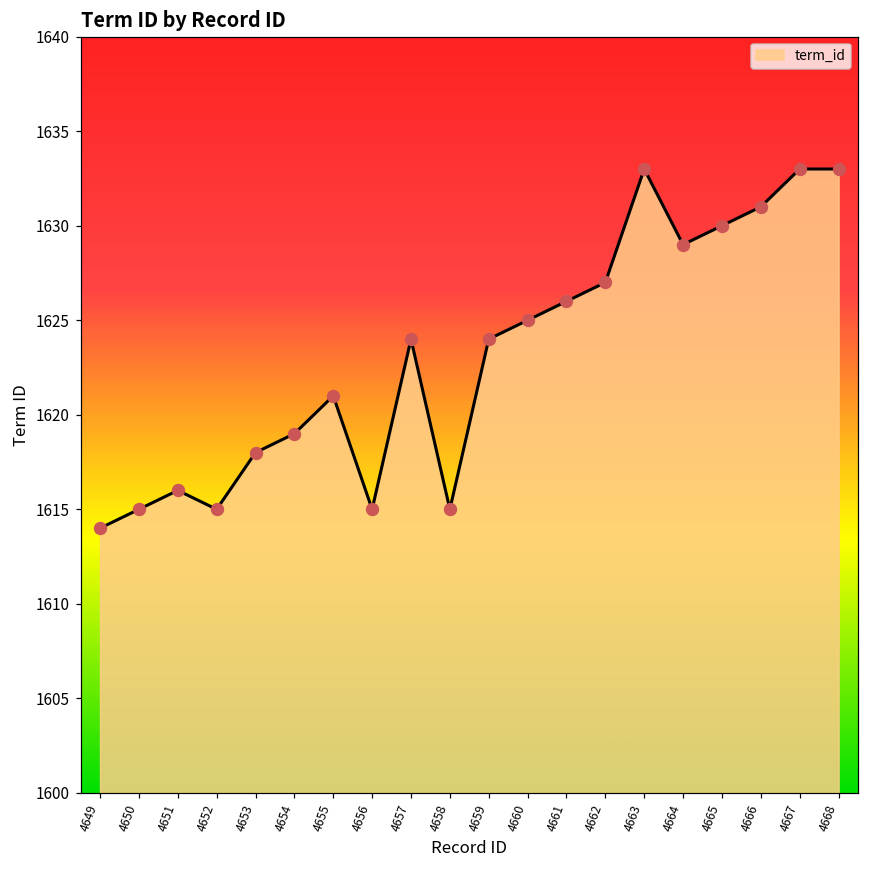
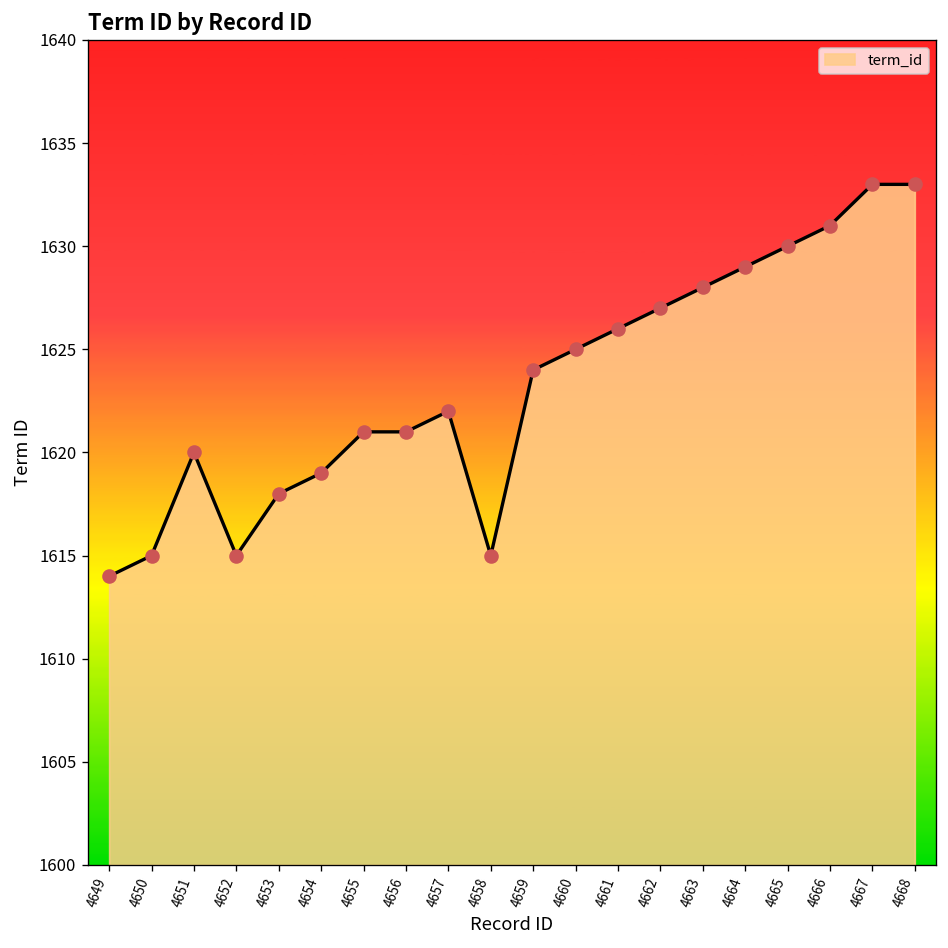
  {
    "4649": 1614,
    "4650": 1615,
-   "4651": 1616,
+   "4651": 1620,
    "4652": 1615,
    "4653": 1618,
    "4654": 1619,
    "4655": 1621,
-   "4656": 1615,
-   "4657": 1624,
+   "4656": 1621,
+   "4657": 1622,
    "4658": 1615,
    "4659": 1624,
    "4660": 1625,
    "4661": 1626,
    "4662": 1627,
-   "4663": 1633,
+   "4663": 1628,
    "4664": 1629,
    "4665": 1630,
    "4666": 1631,
    "4667": 1633,
    "4668": 1633
  }
